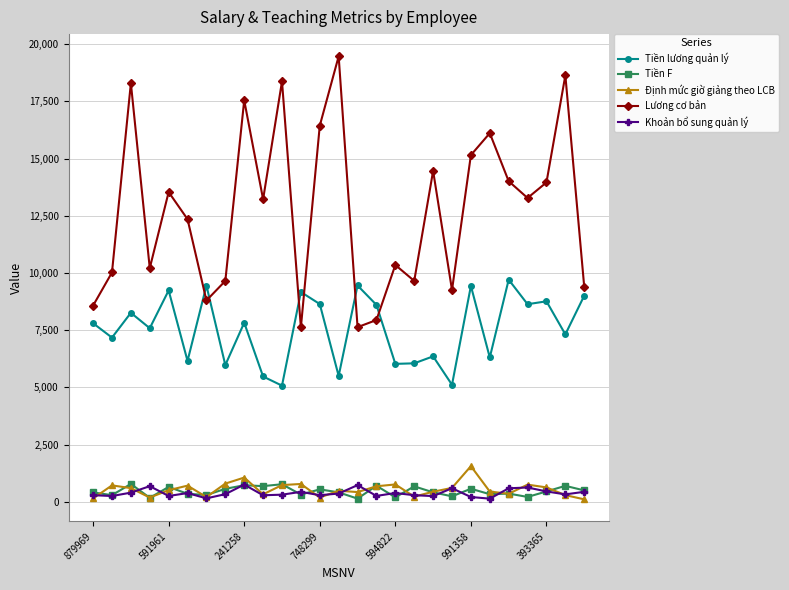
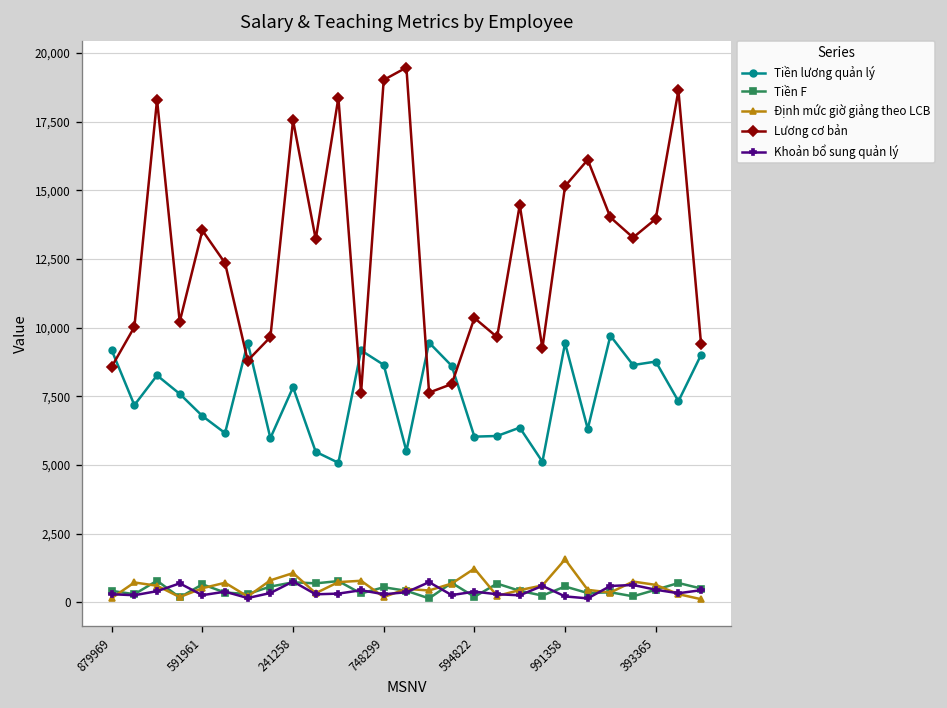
  {
    "Tiền lương quản lý": {
-     "879969": "7,800",
-     "591961": "9,200",
+     "879969": "9,200",
+     "591961": "6,800",
      "241258": "7,800",
      "748299": "8,600",
      "594822": "6,000",
      "991358": "9,400",
      "393365": "8,800"
    },
    "Tiền F": {
      "879969": "400",
      "591961": "600",
      "748299": "500",
      "594822": "200",
      "991358": "600"
    },
    "Định mức giờ giảng theo LCB": {
      "879969": "100",
      "591961": "500",
      "241258": "1,100",
-     "594822": "800",
+     "594822": "1,200",
      "991358": "1,600",
      "393365": "600"
    },
    "Lương cơ bản": {
      "879969": "8,600",
      "591961": "13,500",
      "241258": "17,600",
-     "748299": "16,400",
+     "748299": "19,000",
      "594822": "10,400",
      "991358": "15,200",
      "393365": "14,000"
    },
    "Khoản bổ sung quản lý": {
      "879969": "300",
      "591961": "300",
      "594822": "400",
      "991358": "200"
    }
  }
